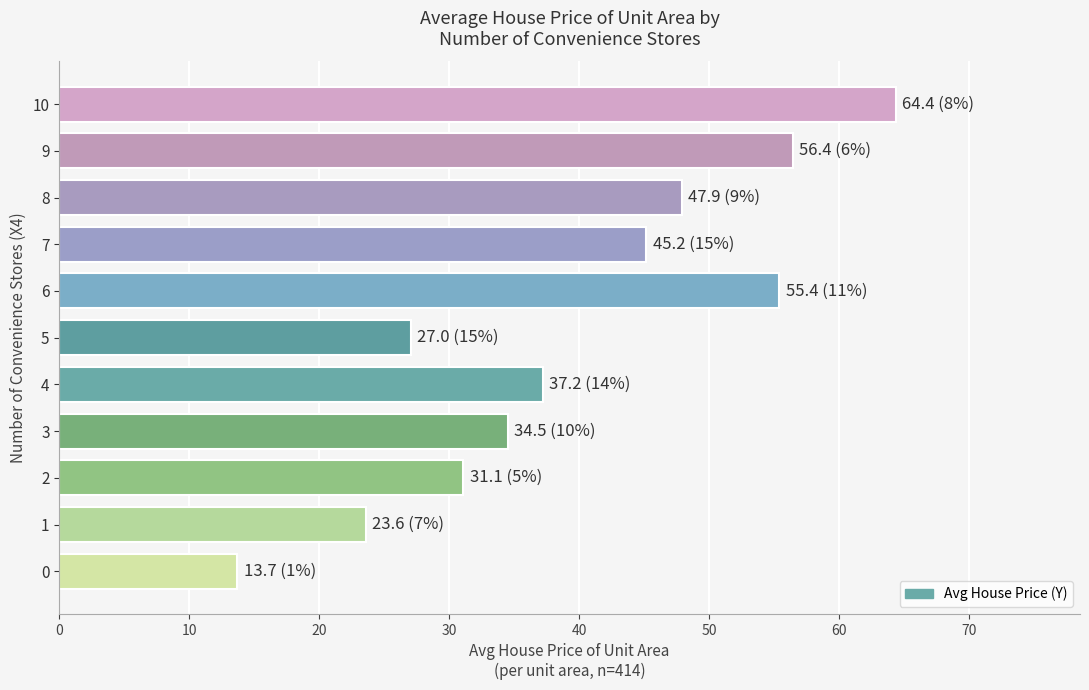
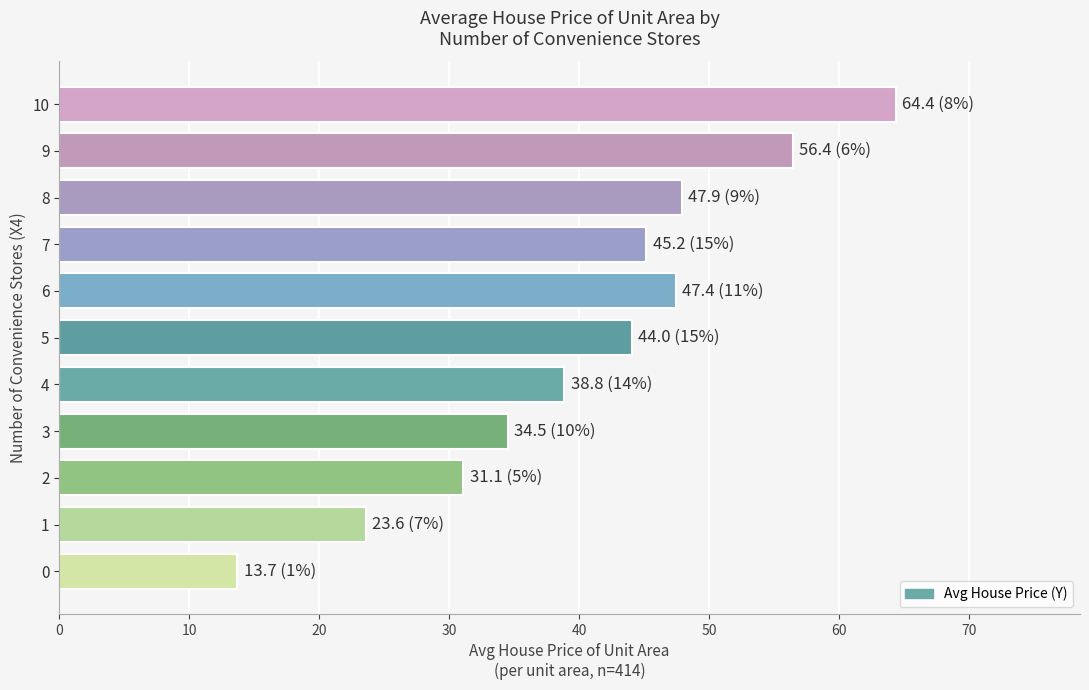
  {
    "10": 64.4,
    "9": 56.4,
    "8": 47.9,
    "7": 45.2,
-   "6": 55.4,
-   "5": 27.0,
-   "4": 37.2,
+   "6": 47.4,
+   "5": 44.0,
+   "4": 38.8,
    "3": 34.5,
    "2": 31.1,
    "1": 23.6,
    "0": 13.7
  }
